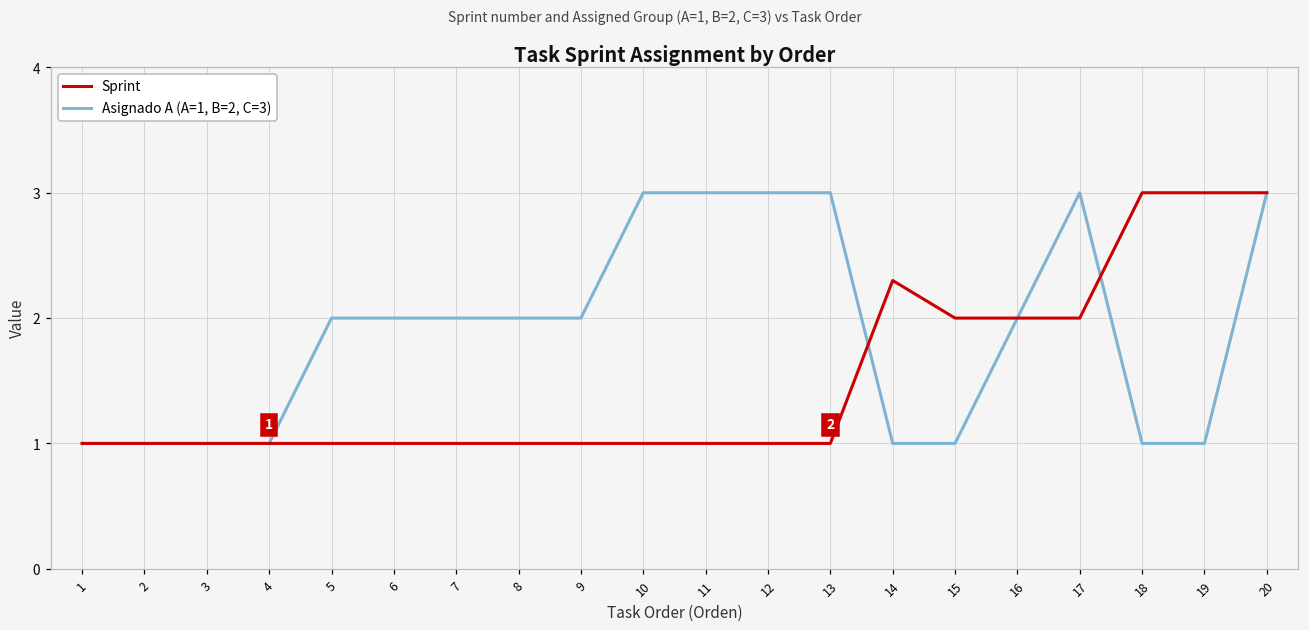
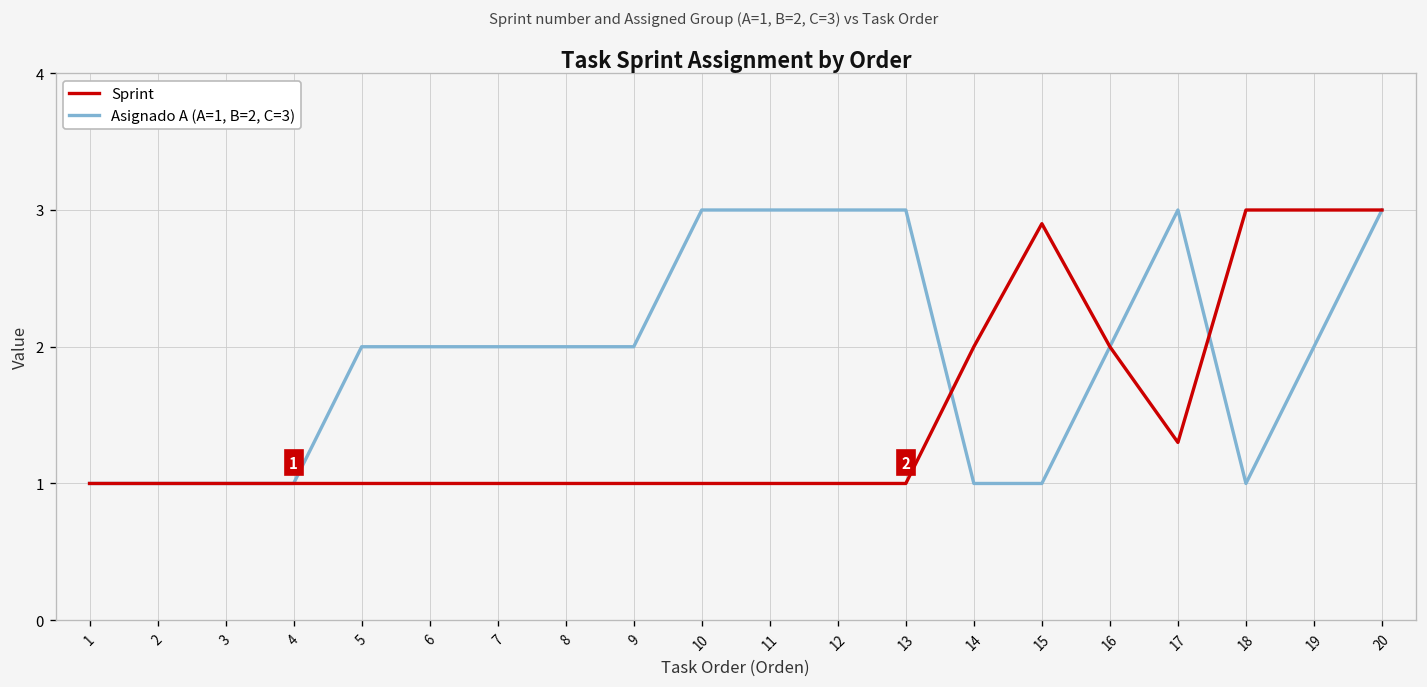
  {
    "Sprint": {
      "5": 1.0,
      "6": 1.0,
      "7": 1.0,
      "8": 1.0,
      "9": 1.0,
      "10": 1.0,
      "11": 1.0,
      "12": 1.0,
-     "14": 2.3,
-     "15": 2.0,
-     "17": 2.0,
+     "14": 2.0,
+     "15": 2.9,
+     "17": 1.3,
      "18": 3.0,
      "19": 3.0
    },
    "Asignado A (A=1, B=2, C=3)": {
      "5": 2,
      "6": 2,
      "7": 2,
      "8": 2,
      "9": 2,
      "10": 3,
      "11": 3,
      "12": 3,
      "13": 3,
      "14": 1,
      "15": 1,
      "17": 3,
      "18": 1,
-     "19": 1
+     "19": 2
    }
  }
